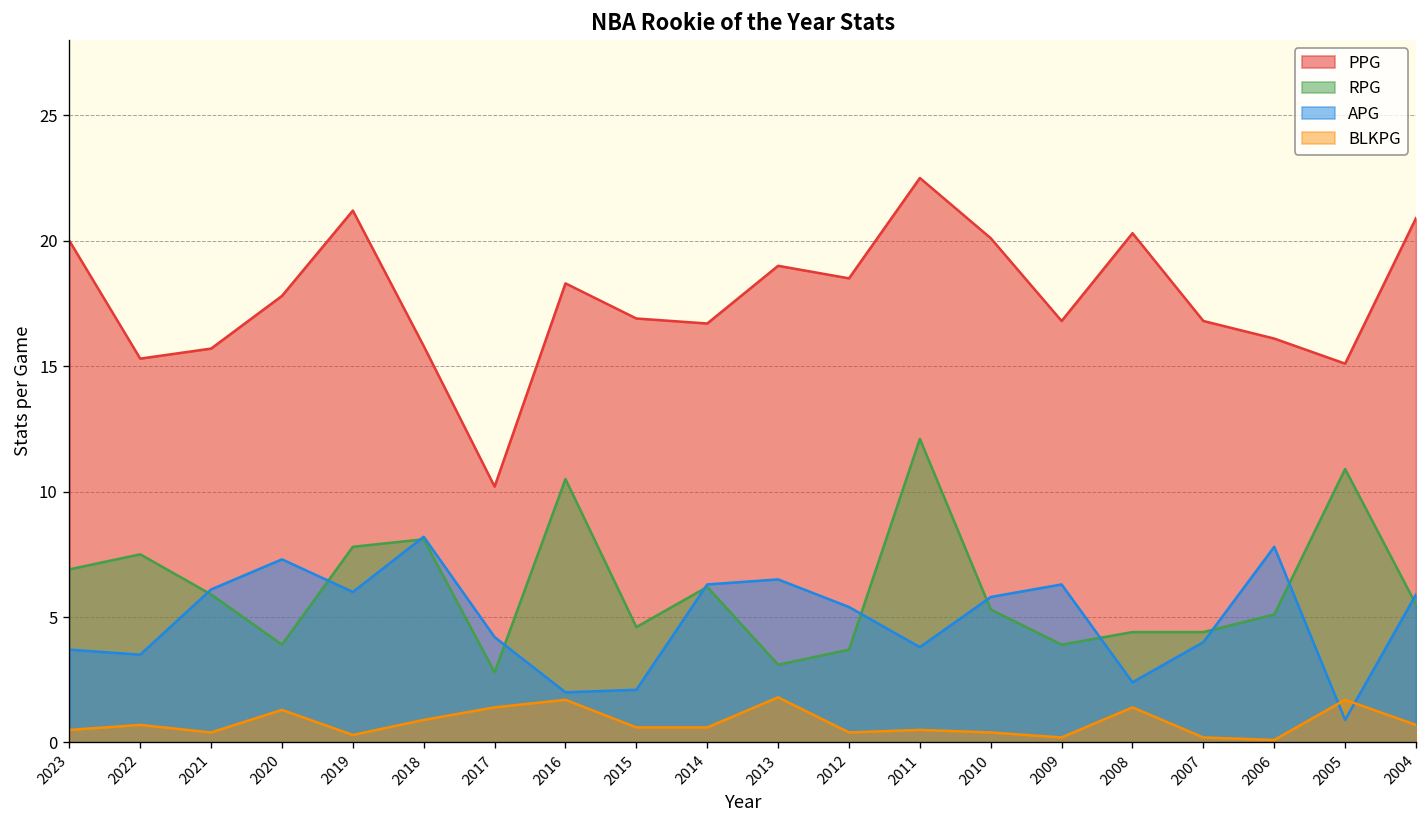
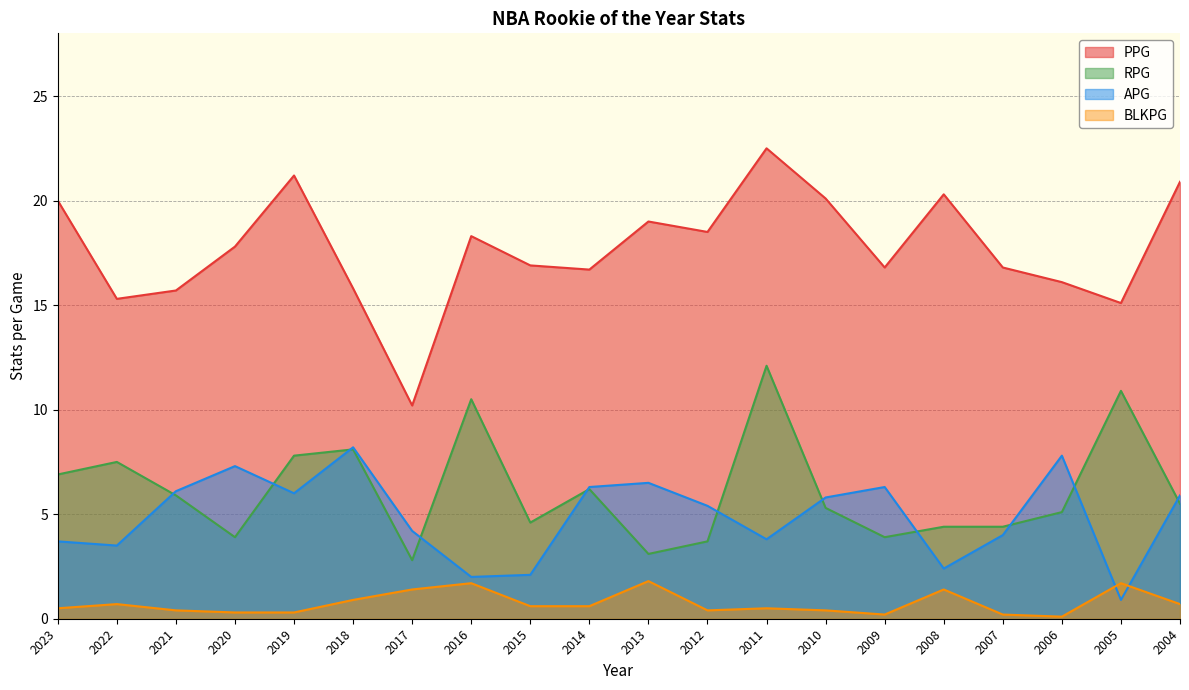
  {
    "PPG": {
      "2023": 20.0,
      "2022": 15.3,
      "2021": 15.7,
      "2020": 17.8,
      "2019": 21.2,
      "2018": 15.8,
      "2017": 10.2,
      "2016": 18.3,
      "2015": 16.9,
      "2014": 16.7,
      "2013": 19.0,
      "2012": 18.5,
      "2011": 22.5,
      "2010": 20.1,
      "2009": 16.8,
      "2008": 20.3,
      "2007": 16.8,
      "2006": 16.1,
      "2005": 15.1,
      "2004": 20.9
    },
    "RPG": {
      "2023": 6.9,
      "2022": 7.5,
      "2021": 5.9,
      "2020": 3.9,
      "2019": 7.8,
      "2017": 2.8,
      "2016": 10.5,
      "2015": 4.6,
      "2013": 3.1,
      "2012": 3.7,
      "2011": 12.1,
      "2010": 5.3,
      "2009": 3.9,
      "2008": 4.4,
      "2007": 4.4,
      "2006": 5.1,
      "2005": 10.9,
      "2004": 5.5
    },
    "APG": {
      "2023": 3.7,
      "2022": 3.5,
      "2021": 6.1,
      "2020": 7.3,
      "2019": 6.0,
      "2017": 4.2,
      "2016": 2.0,
      "2015": 2.1,
      "2013": 6.5,
      "2012": 5.4,
      "2011": 3.8,
      "2010": 5.8,
      "2009": 6.3,
      "2008": 2.4,
      "2007": 4.0,
      "2006": 7.8,
      "2005": 0.9,
      "2004": 5.9
    },
    "BLKPG": {
      "2023": 0.5,
      "2022": 0.7,
      "2021": 0.4,
-     "2020": 1.3,
+     "2020": 0.3,
      "2019": 0.3,
      "2018": 0.9,
      "2017": 1.4,
      "2016": 1.7,
      "2015": 0.6,
      "2014": 0.6,
      "2013": 1.8,
      "2012": 0.4,
      "2011": 0.5,
      "2010": 0.4,
      "2009": 0.2,
      "2008": 1.4,
      "2007": 0.2,
      "2006": 0.1,
      "2005": 1.7,
      "2004": 0.7
    }
  }
